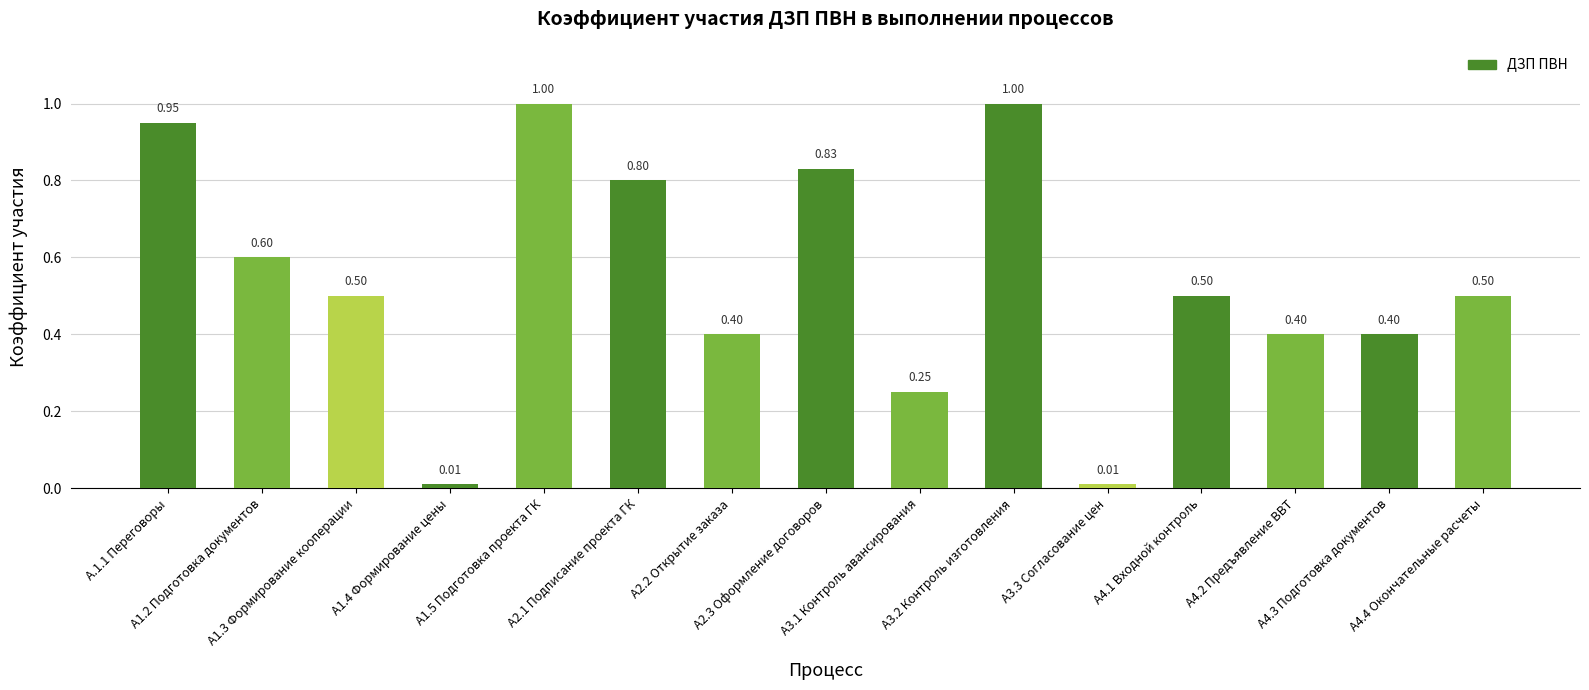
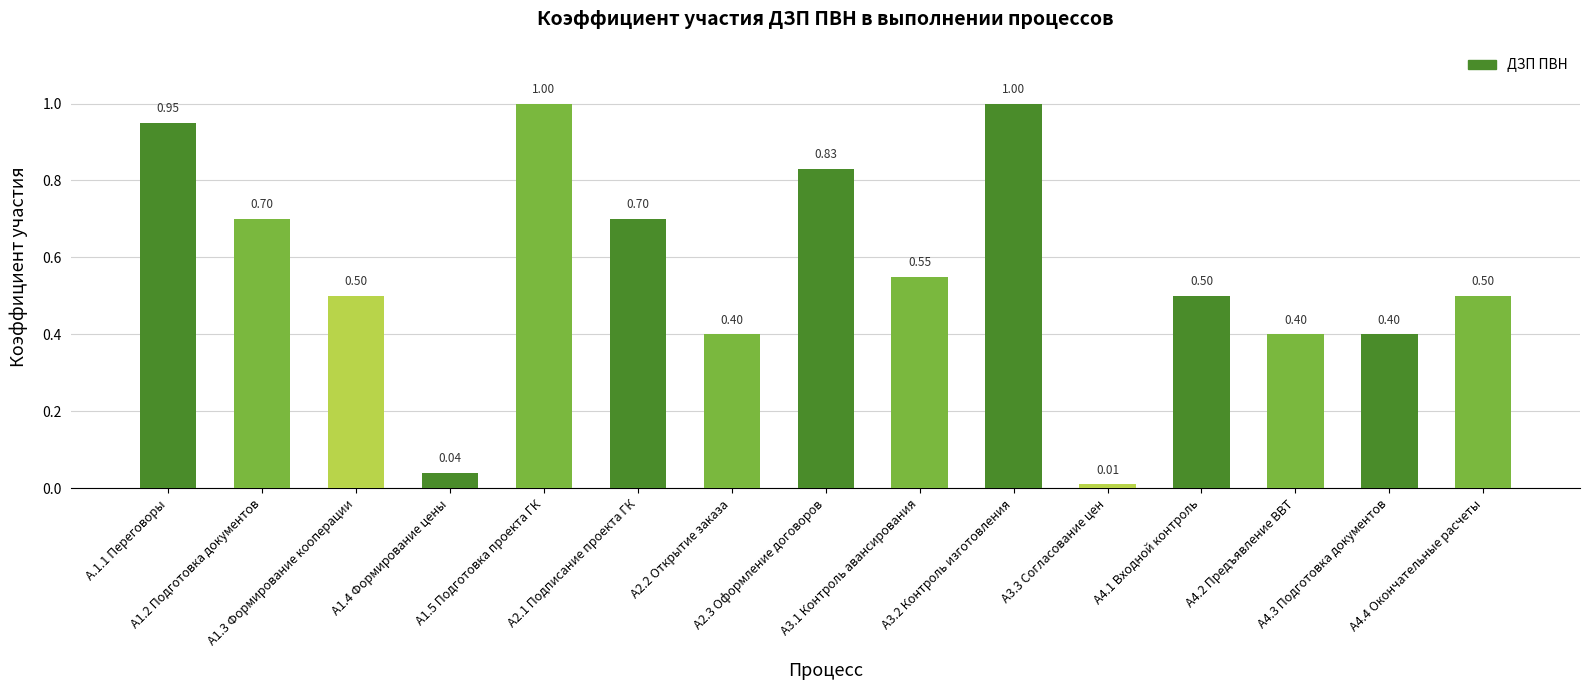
  {
    "А.1.1 Переговоры": 0.95,
-   "А1.2 Подготовка документов": 0.60,
+   "А1.2 Подготовка документов": 0.70,
    "А1.3 Формирование кооперации": 0.50,
-   "А1.4 Формирование цены": 0.01,
+   "А1.4 Формирование цены": 0.04,
    "А1.5 Подготовка проекта ГК": 1.00,
-   "А2.1 Подписание проекта ГК": 0.80,
+   "А2.1 Подписание проекта ГК": 0.70,
    "А2.2 Открытие заказа": 0.40,
    "А2.3 Оформление договоров": 0.83,
-   "А3.1 Контроль авансирования": 0.25,
+   "А3.1 Контроль авансирования": 0.55,
    "А3.2 Контроль изготовления": 1.00,
    "А3.3 Согласование цен": 0.01,
    "А4.1 Входной контроль": 0.50,
    "А4.2 Предъявление ВВТ": 0.40,
    "А4.3 Подготовка документов": 0.40,
    "А4.4 Окончательные расчеты": 0.50
  }
